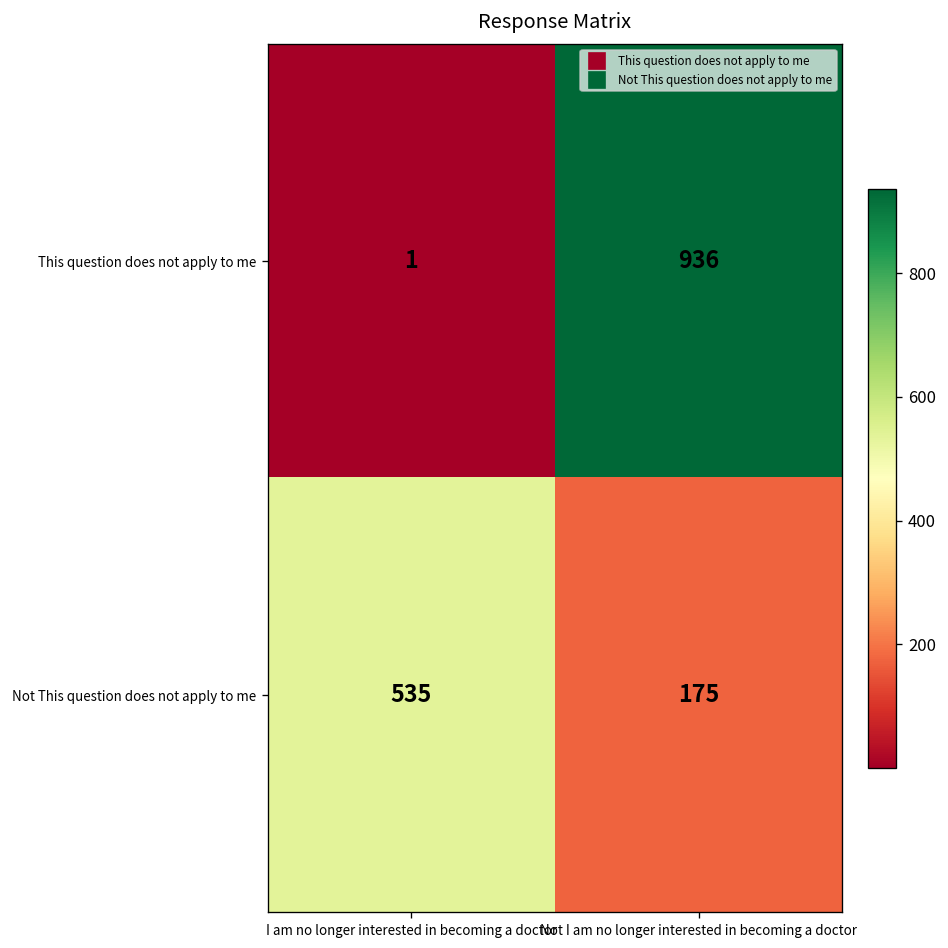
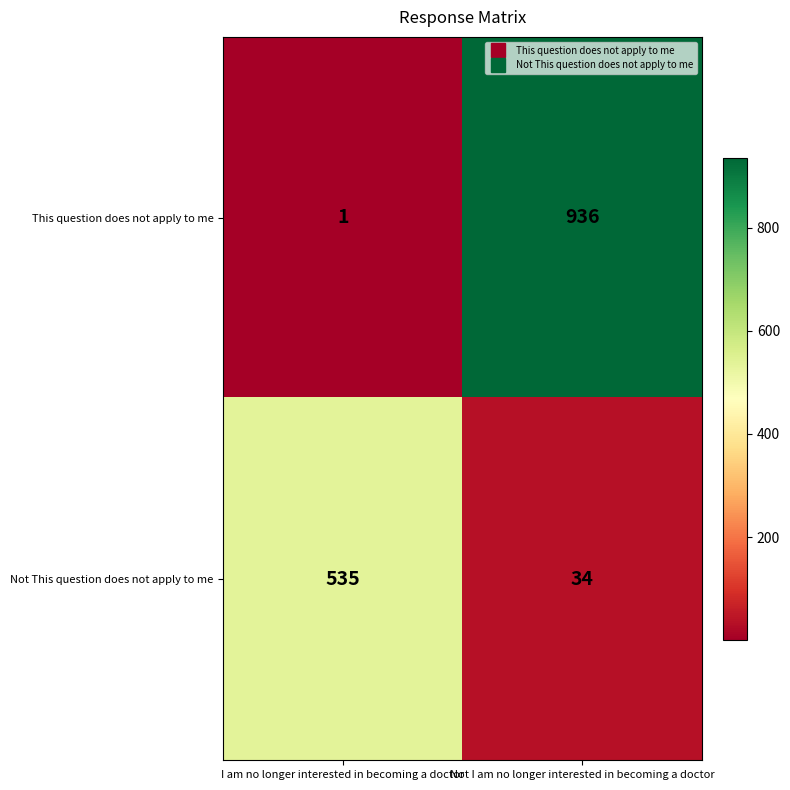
  {
    "This question does not apply to me": {
      "I am no longer interested in becoming a doctor": 1,
      "Not I am no longer interested in becoming a doctor": 936
    },
    "Not This question does not apply to me": {
      "I am no longer interested in becoming a doctor": 535,
-     "Not I am no longer interested in becoming a doctor": 175
+     "Not I am no longer interested in becoming a doctor": 34
    }
  }
